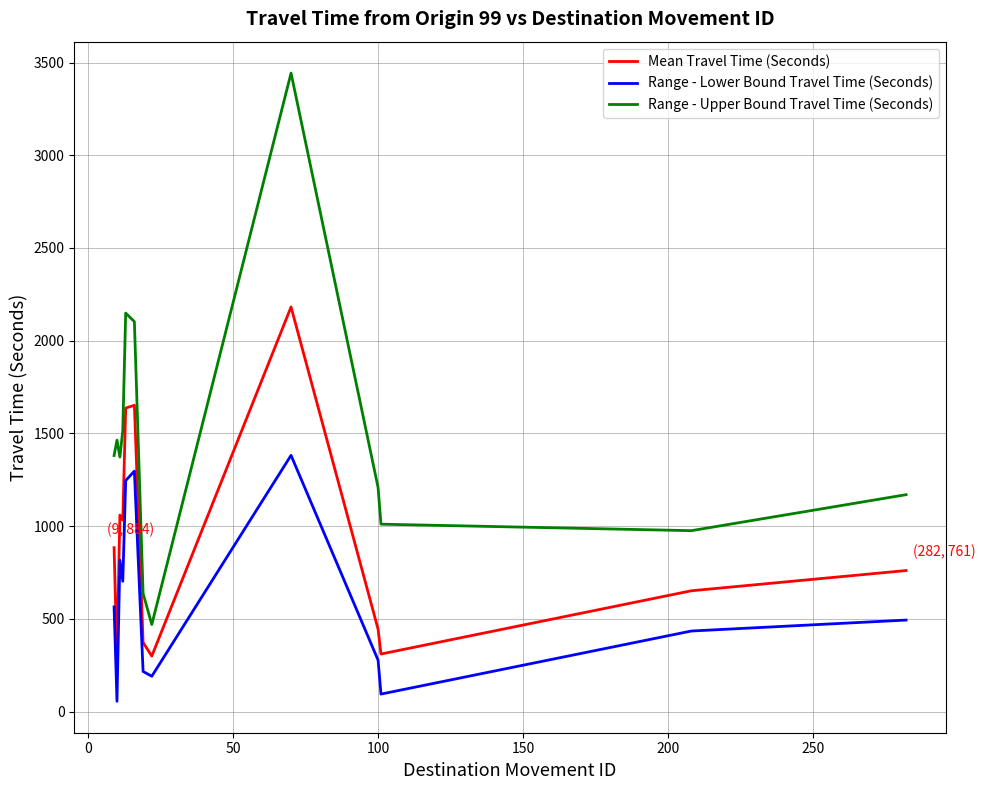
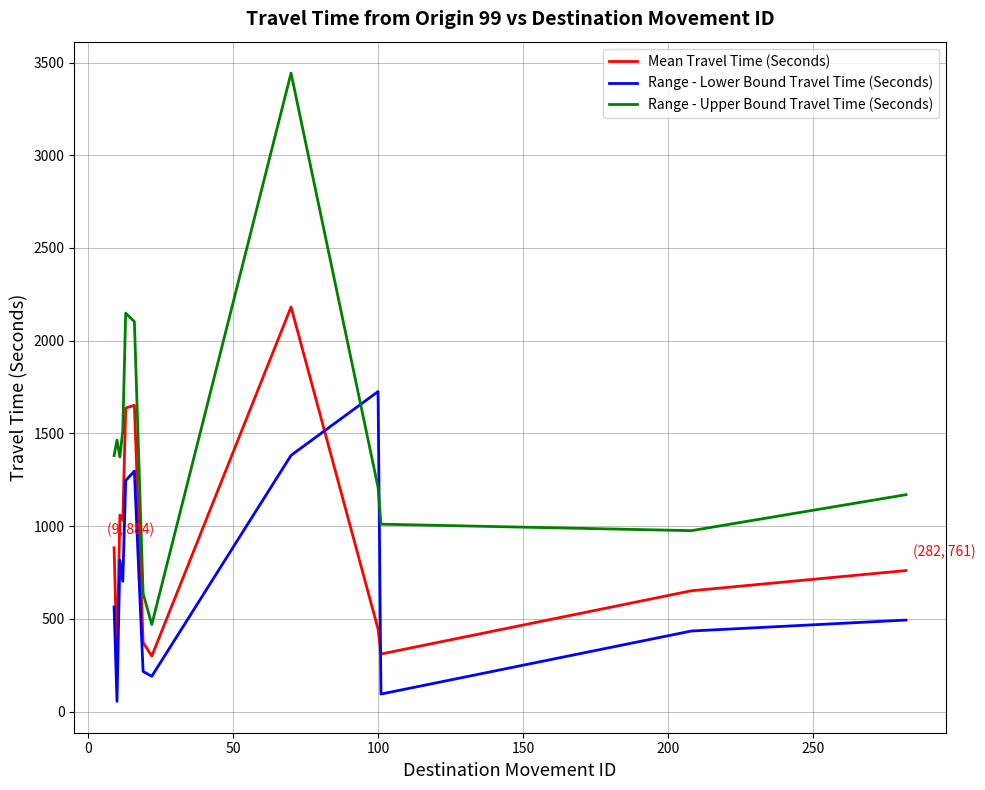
  {
    "Mean Travel Time (Seconds)": {
      "100": 450
    },
    "Range - Lower Bound Travel Time (Seconds)": {
-     "100": 280
+     "100": 1730
    },
    "Range - Upper Bound Travel Time (Seconds)": {
      "100": 1210
    }
  }
